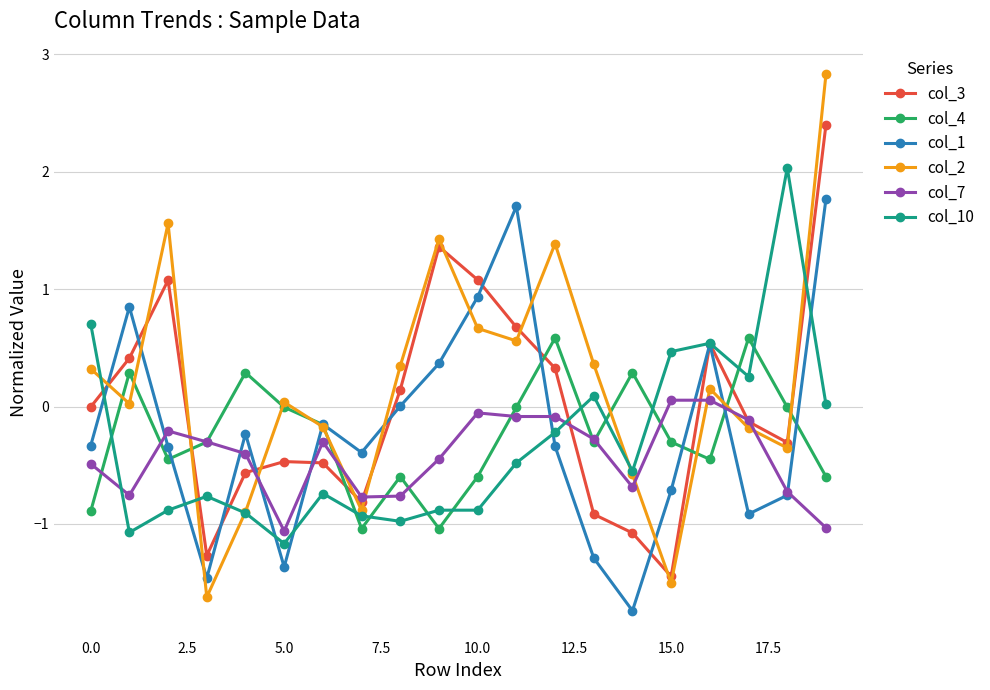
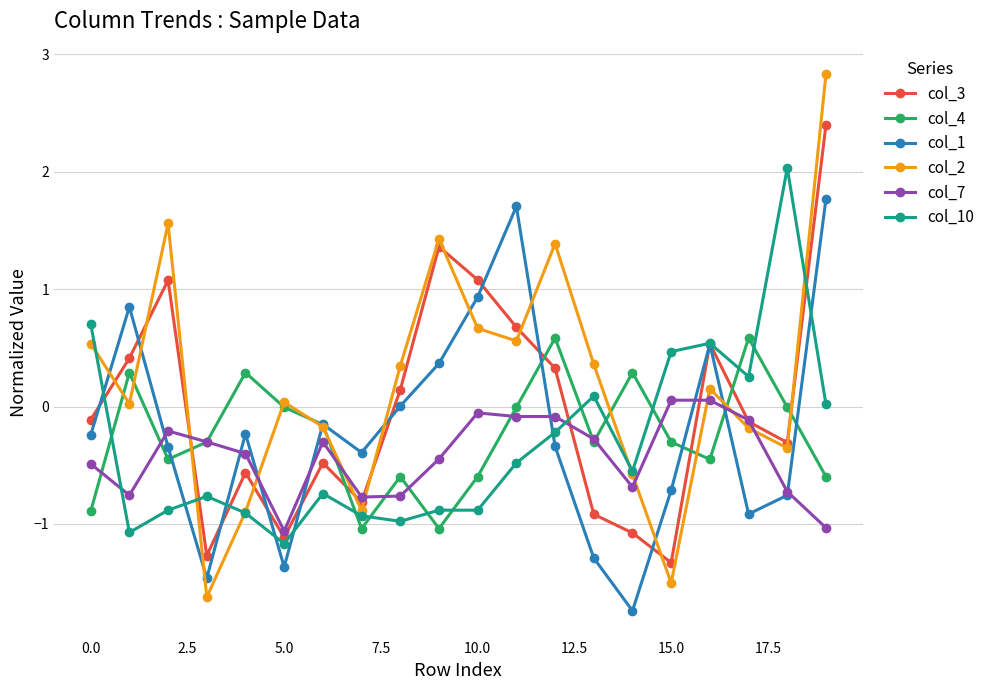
  {
    "col_3": {
-     "0.0": 0.00,
-     "5.0": -0.47,
+     "0.0": -0.11,
+     "5.0": -1.11,
      "10.0": 1.08,
-     "15.0": -1.45
+     "15.0": -1.33
    },
    "col_1": {
-     "0.0": -0.33,
+     "0.0": -0.24,
      "5.0": -1.37,
      "10.0": 0.93,
      "15.0": -0.71
    },
    "col_2": {
-     "0.0": 0.32,
+     "0.0": 0.54,
      "5.0": 0.04,
      "10.0": 0.67,
      "15.0": -1.50
    },
    "col_7": {
      "0.0": -0.49,
      "5.0": -1.06,
      "10.0": -0.05,
      "15.0": 0.05
    }
  }
